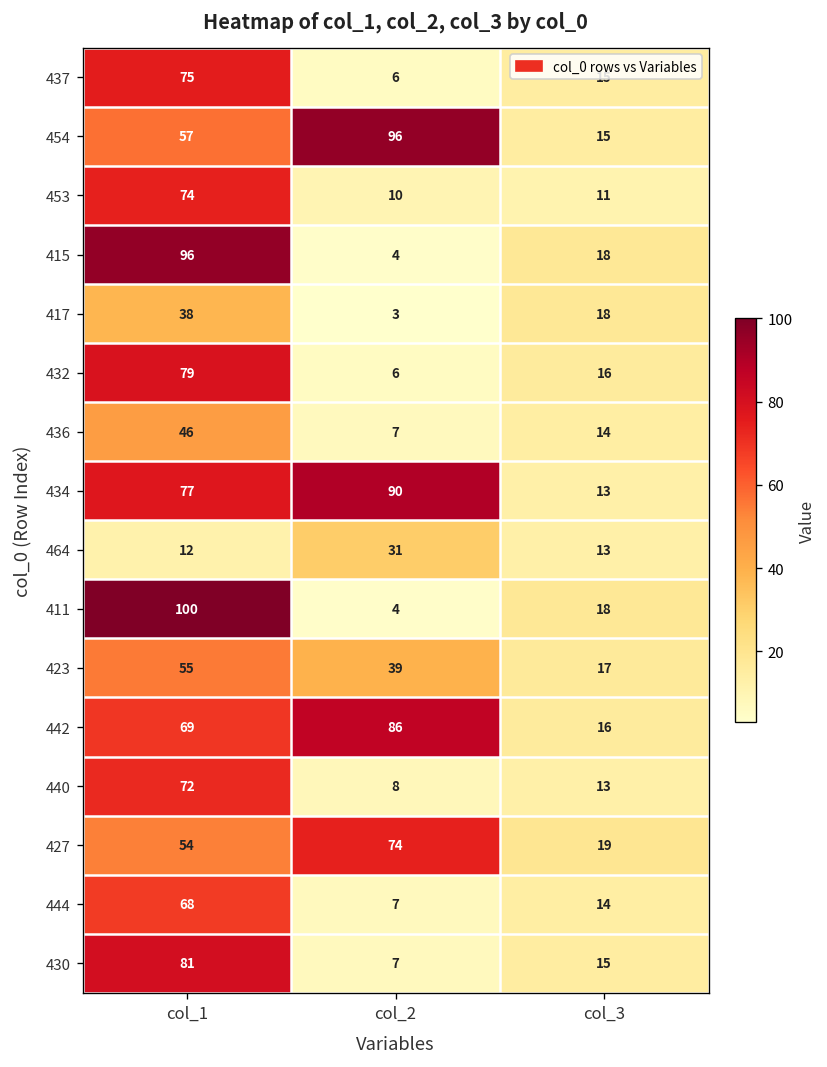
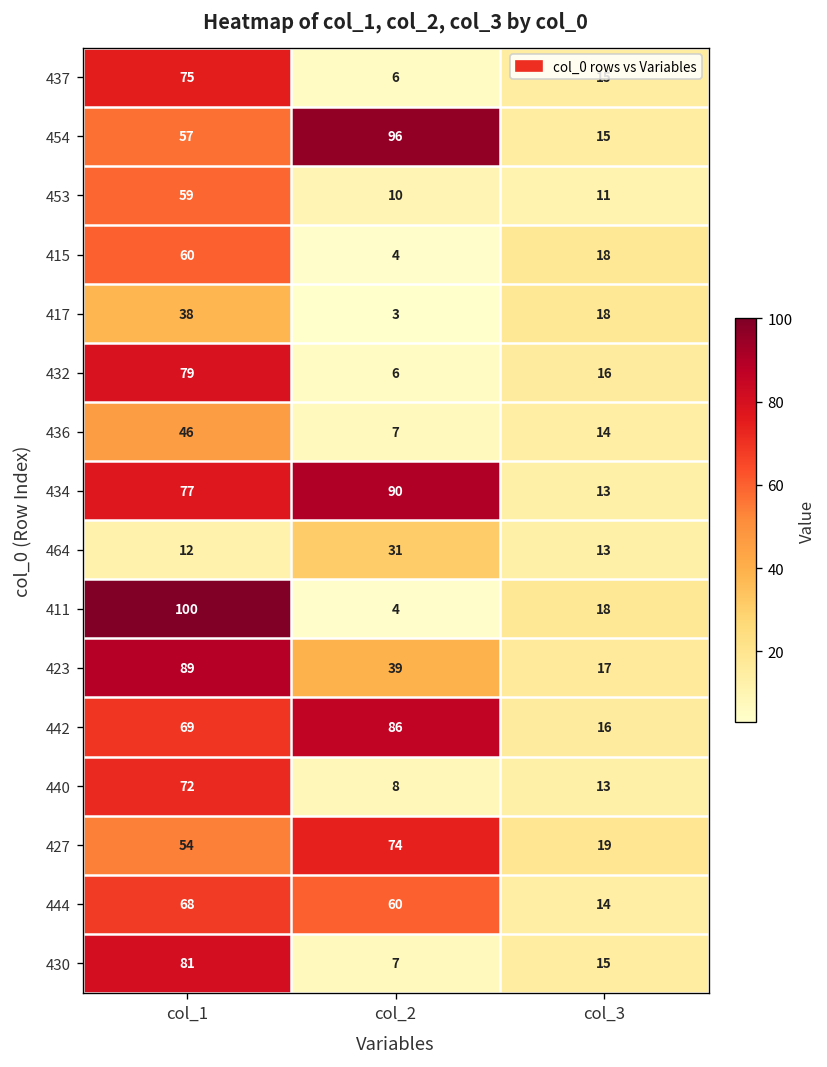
  {
    "437": {
      "col_1": 75,
      "col_2": 6
    },
    "454": {
      "col_1": 57,
      "col_2": 96,
      "col_3": 15
    },
    "453": {
-     "col_1": 74,
+     "col_1": 59,
      "col_2": 10,
      "col_3": 11
    },
    "415": {
-     "col_1": 96,
+     "col_1": 60,
      "col_2": 4,
      "col_3": 18
    },
    "417": {
      "col_1": 38,
      "col_2": 3,
      "col_3": 18
    },
    "432": {
      "col_1": 79,
      "col_2": 6,
      "col_3": 16
    },
    "436": {
      "col_1": 46,
      "col_2": 7,
      "col_3": 14
    },
    "434": {
      "col_1": 77,
      "col_2": 90,
      "col_3": 13
    },
    "464": {
      "col_1": 12,
      "col_2": 31,
      "col_3": 13
    },
    "411": {
      "col_1": 100,
      "col_2": 4,
      "col_3": 18
    },
    "423": {
-     "col_1": 55,
+     "col_1": 89,
      "col_2": 39,
      "col_3": 17
    },
    "442": {
      "col_1": 69,
      "col_2": 86,
      "col_3": 16
    },
    "440": {
      "col_1": 72,
      "col_2": 8,
      "col_3": 13
    },
    "427": {
      "col_1": 54,
      "col_2": 74,
      "col_3": 19
    },
    "444": {
      "col_1": 68,
-     "col_2": 7,
+     "col_2": 60,
      "col_3": 14
    },
    "430": {
      "col_1": 81,
      "col_2": 7,
      "col_3": 15
    }
  }
